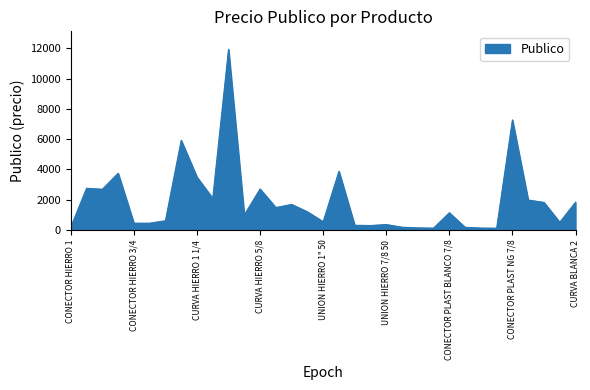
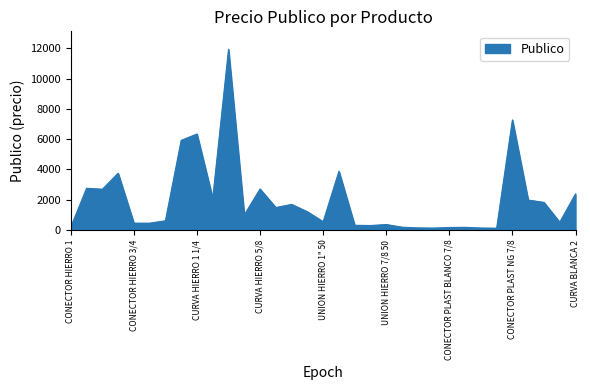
  {
    "CONECTOR HIERRO 1": 200,
    "CONECTOR HIERRO 3/4": 500,
-   "CURVA HIERRO 1 1/4": 3500,
+   "CURVA HIERRO 1 1/4": 6300,
    "CURVA HIERRO 5/8": 2700,
    "UNION HIERRO 1\" 50": 500,
    "UNION HIERRO 7/8 50": 400,
-   "CONECTOR PLAST BLANCO 7/8": 1100,
+   "CONECTOR PLAST BLANCO 7/8": 200,
    "CONECTOR PLAST NG 7/8": 7300,
-   "CURVA BLANCA 2": 1800
+   "CURVA BLANCA 2": 2400
  }
